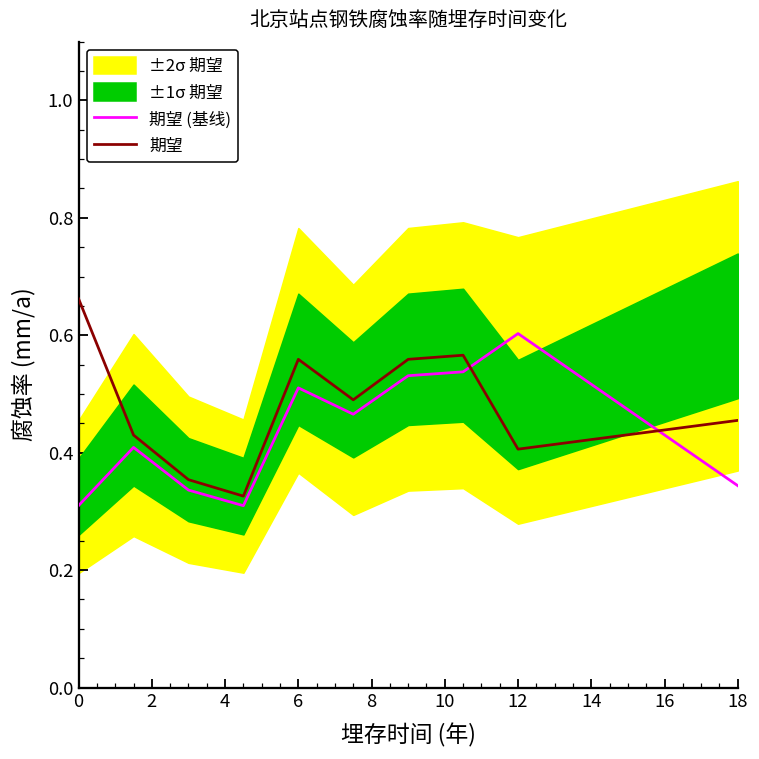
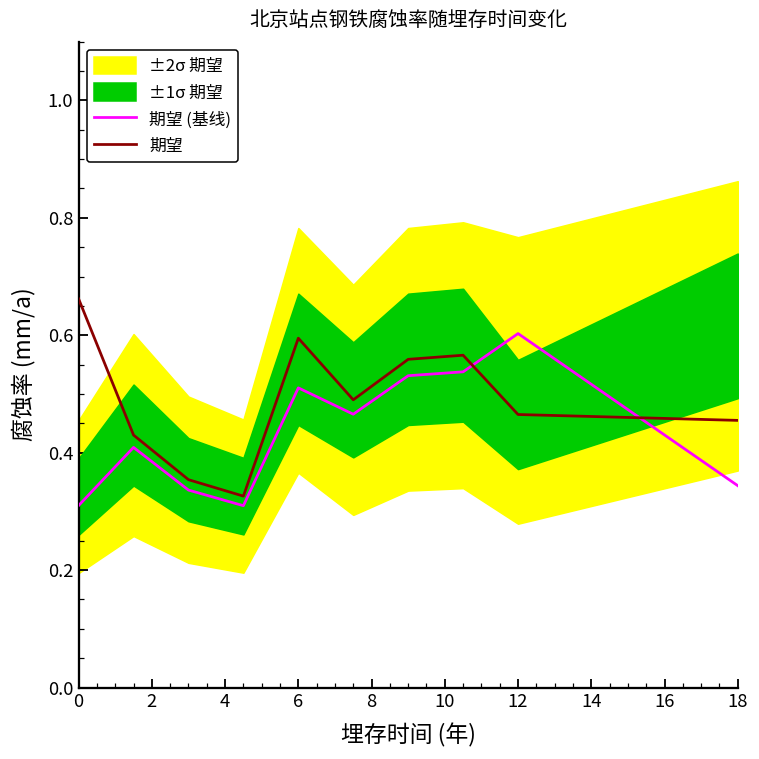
  {
    "期望 (基线)": {
      "0": 0.31,
      "6": 0.51,
      "12": 0.60,
      "18": 0.34
    },
    "期望": {
      "0": 0.66,
-     "6": 0.56,
-     "12": 0.41,
+     "6": 0.60,
+     "12": 0.47,
      "18": 0.46
    }
  }
